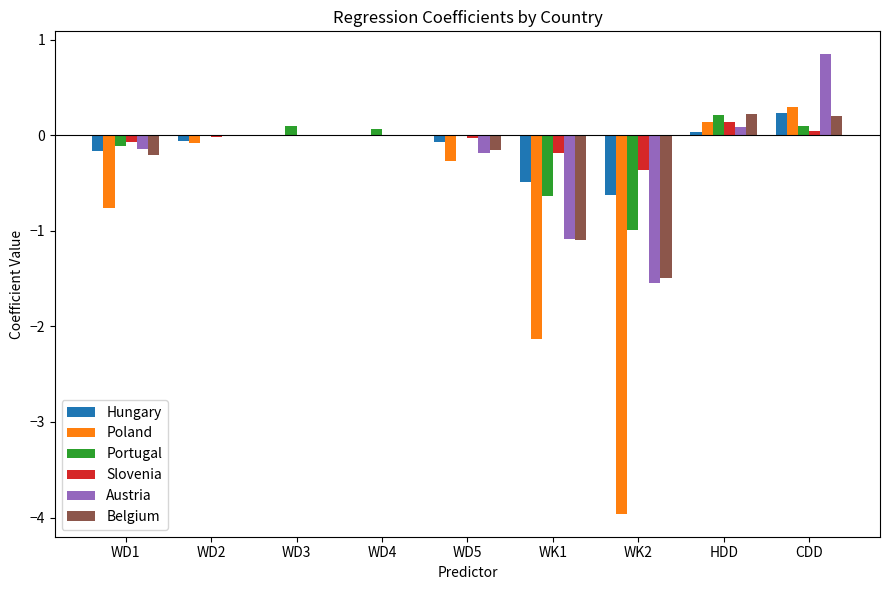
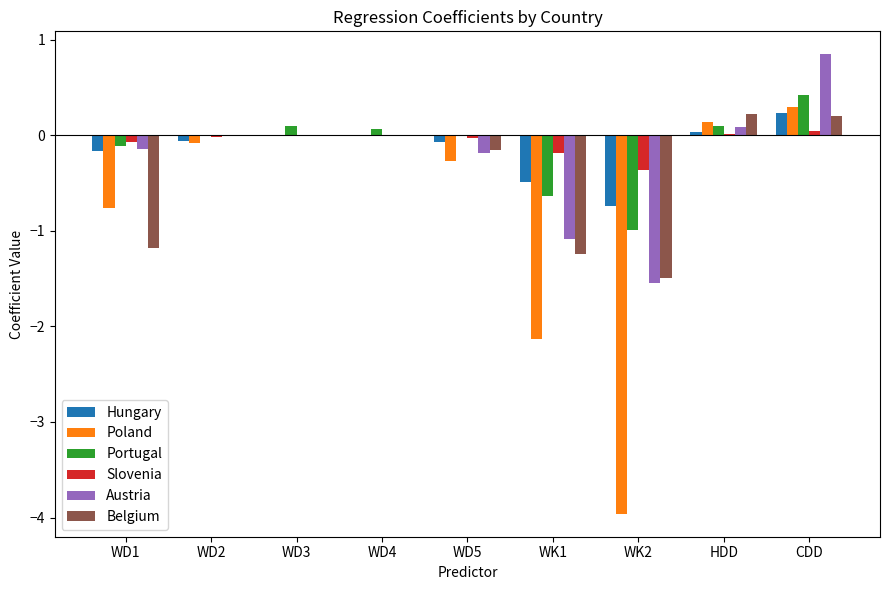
  {
    "Hungary": {
      "WD1": -0.2,
      "WD2": -0.1,
      "WD3": 0.0,
      "WD4": 0.0,
      "WD5": -0.1,
      "WK1": -0.5,
-     "WK2": -0.6,
+     "WK2": -0.7,
      "HDD": 0.0,
      "CDD": 0.2
    },
    "Poland": {
      "WD1": -0.8,
      "WD2": -0.1,
      "WD3": 0.0,
      "WD4": 0.0,
      "WD5": -0.3,
      "WK1": -2.1,
      "WK2": -4.0,
      "HDD": 0.1,
      "CDD": 0.3
    },
    "Portugal": {
      "WD1": -0.1,
      "WD2": 0.0,
      "WD3": 0.1,
      "WD4": 0.1,
      "WD5": 0.0,
      "WK1": -0.6,
      "WK2": -1.0,
-     "HDD": 0.2,
-     "CDD": 0.1
+     "HDD": 0.1,
+     "CDD": 0.4
    },
    "Slovenia": {
      "WD1": -0.1,
      "WD3": 0.0,
      "WD4": 0.0,
      "WK1": -0.2,
      "WK2": -0.4,
-     "HDD": 0.1,
+     "HDD": 0.0,
      "CDD": 0.0
    },
    "Austria": {
      "WD1": -0.1,
      "WD2": 0.0,
      "WD3": 0.0,
      "WD4": 0.0,
      "WD5": -0.2,
      "WK1": -1.1,
      "WK2": -1.5,
      "HDD": 0.1,
      "CDD": 0.8
    },
    "Belgium": {
-     "WD1": -0.2,
+     "WD1": -1.2,
      "WD2": 0.0,
      "WD3": 0.0,
      "WD4": 0.0,
      "WD5": -0.2,
-     "WK1": -1.1,
+     "WK1": -1.2,
      "WK2": -1.5,
      "HDD": 0.2,
      "CDD": 0.2
    }
  }
